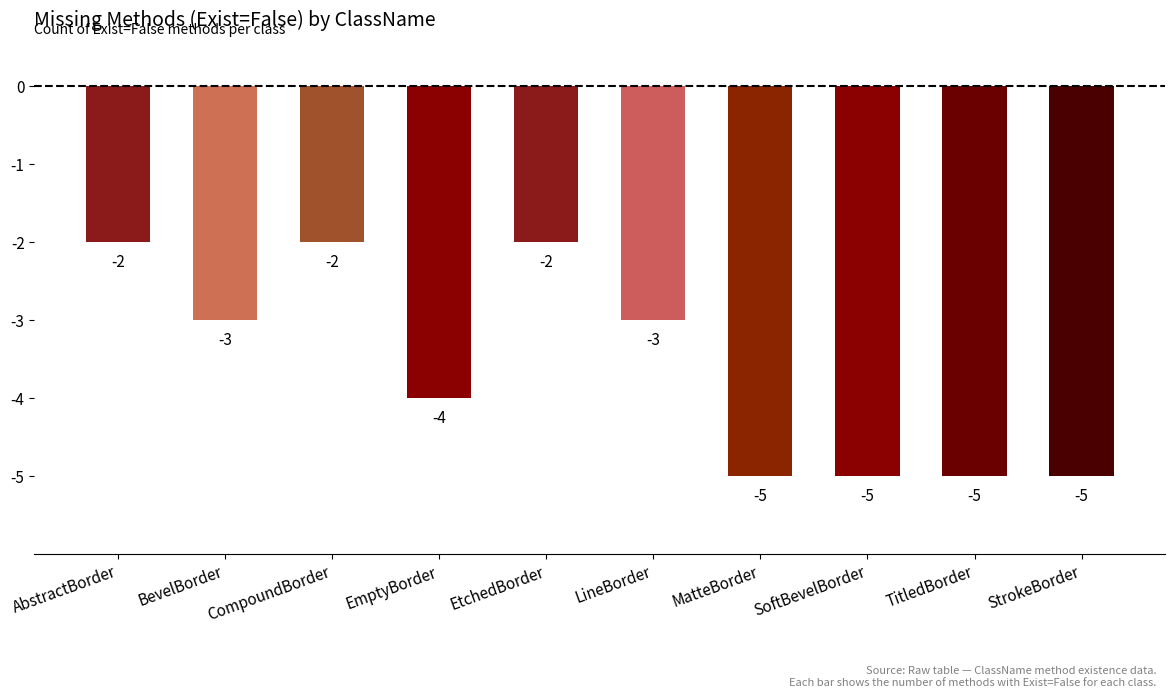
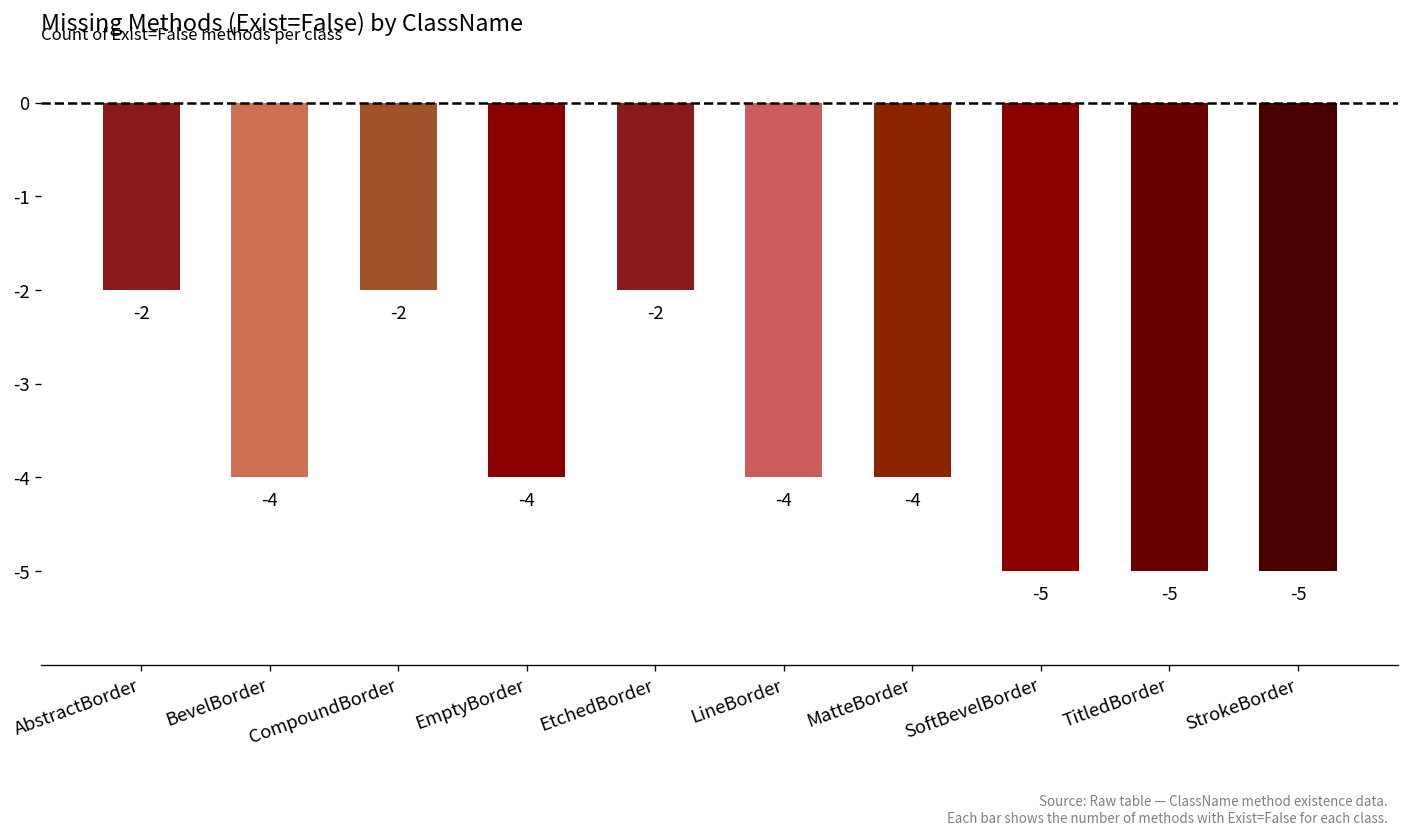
  {
    "AbstractBorder": -2,
-   "BevelBorder": -3,
+   "BevelBorder": -4,
    "CompoundBorder": -2,
    "EmptyBorder": -4,
    "EtchedBorder": -2,
-   "LineBorder": -3,
-   "MatteBorder": -5,
+   "LineBorder": -4,
+   "MatteBorder": -4,
    "SoftBevelBorder": -5,
    "TitledBorder": -5,
    "StrokeBorder": -5
  }
